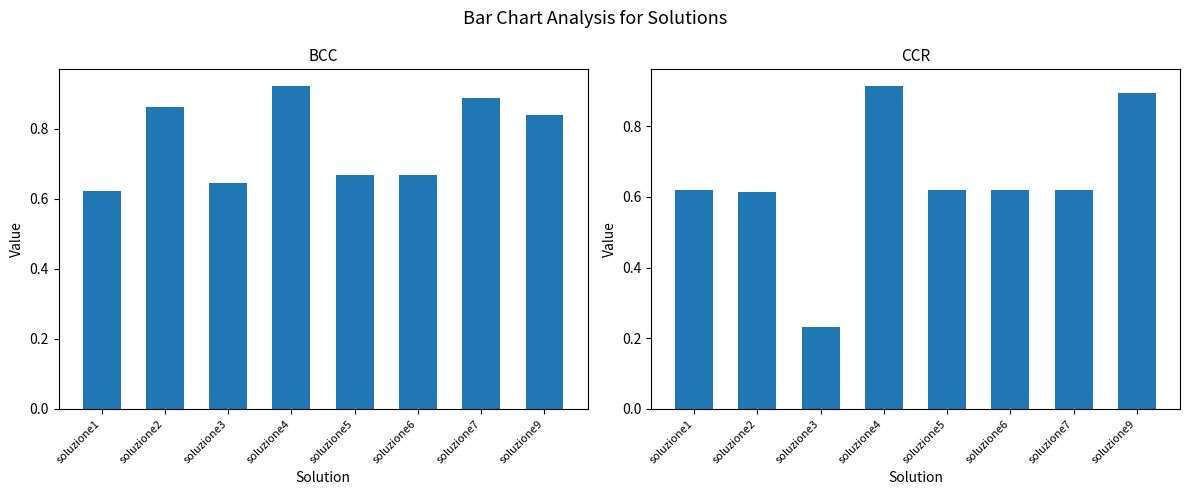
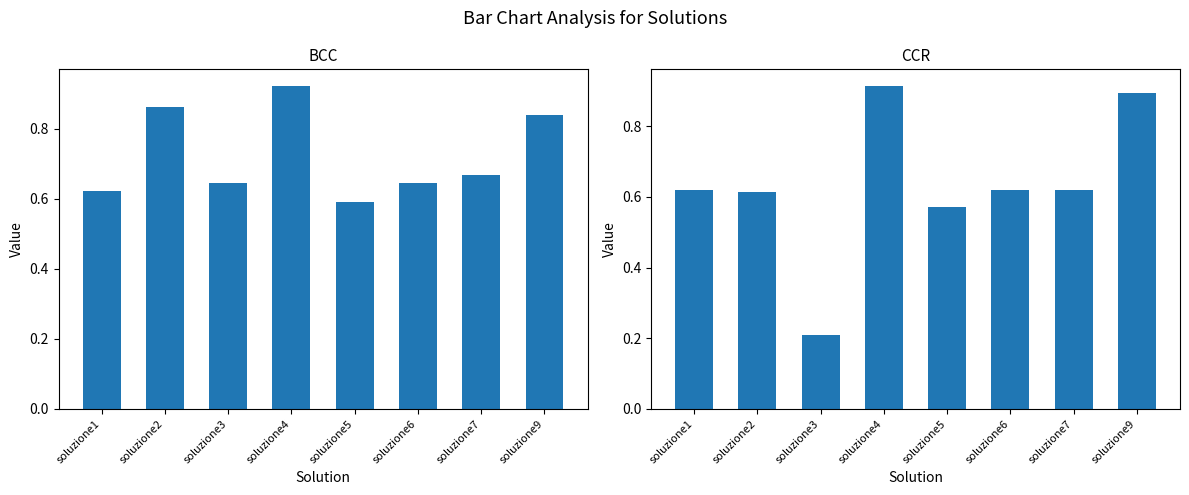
  {
    "BCC": {
      "soluzione1": 0.62,
      "soluzione2": 0.86,
      "soluzione3": 0.64,
      "soluzione4": 0.92,
-     "soluzione5": 0.67,
-     "soluzione6": 0.67,
-     "soluzione7": 0.89,
+     "soluzione5": 0.59,
+     "soluzione6": 0.64,
+     "soluzione7": 0.67,
      "soluzione9": 0.84
    },
    "CCR": {
      "soluzione1": 0.62,
      "soluzione2": 0.61,
-     "soluzione3": 0.23,
+     "soluzione3": 0.21,
      "soluzione4": 0.92,
-     "soluzione5": 0.62,
+     "soluzione5": 0.57,
      "soluzione6": 0.62,
      "soluzione7": 0.62,
      "soluzione9": 0.89
    }
  }
